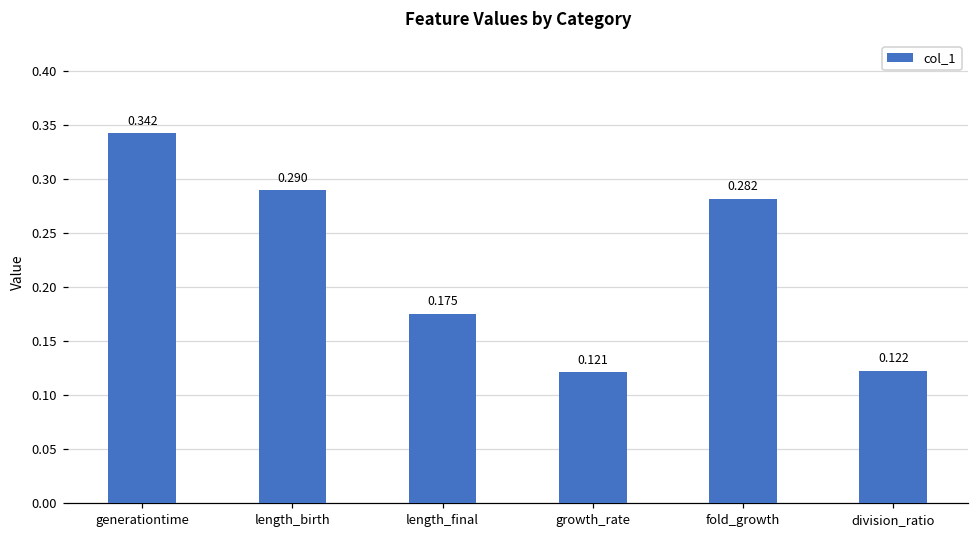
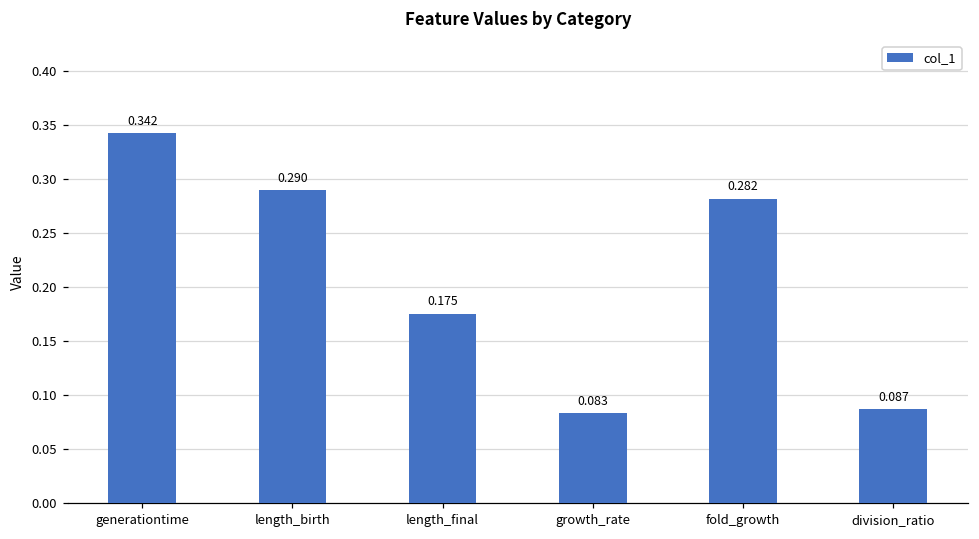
  {
    "generationtime": 0.342,
    "length_birth": 0.290,
    "length_final": 0.175,
-   "growth_rate": 0.121,
+   "growth_rate": 0.083,
    "fold_growth": 0.282,
-   "division_ratio": 0.122
+   "division_ratio": 0.087
  }
